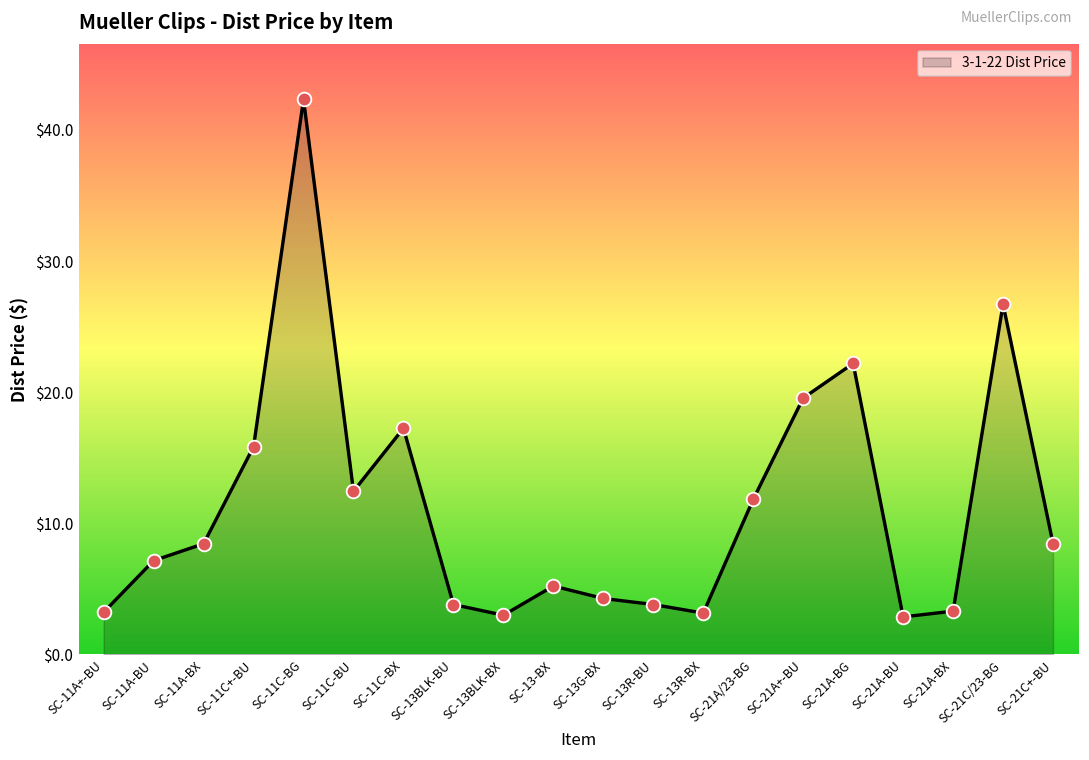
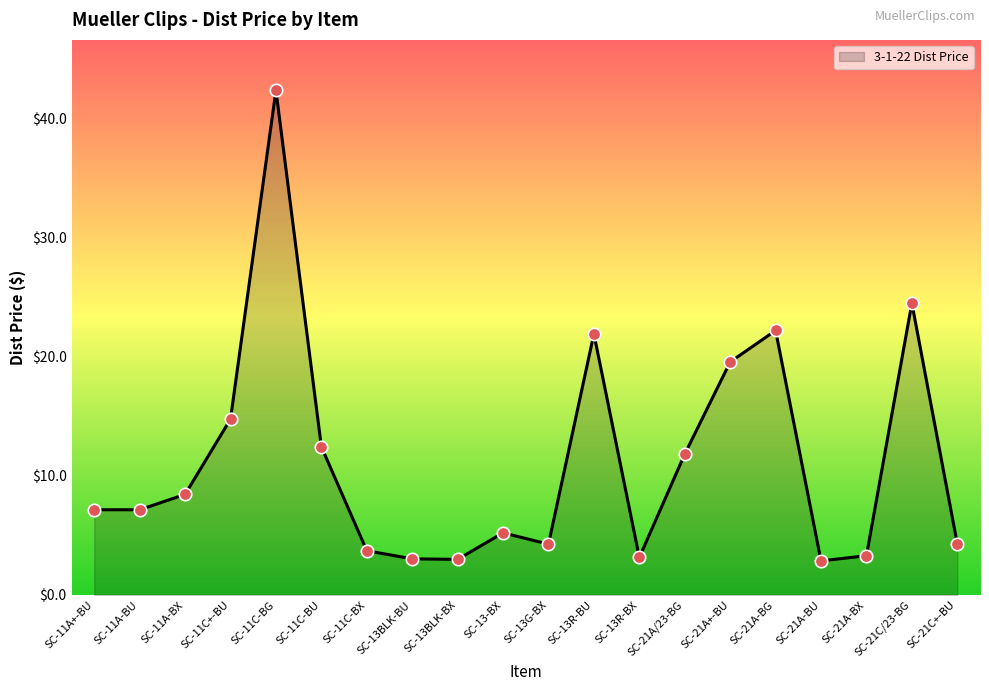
  {
-   "SC-11A+-BU": "$3.2",
+   "SC-11A+-BU": "$7.1",
    "SC-11A-BU": "$7.1",
    "SC-11A-BX": "$8.4",
-   "SC-11C+-BU": "$15.8",
+   "SC-11C+-BU": "$14.8",
    "SC-11C-BG": "$42.3",
    "SC-11C-BU": "$12.4",
-   "SC-11C-BX": "$17.2",
-   "SC-13BLK-BU": "$3.8",
+   "SC-11C-BX": "$3.7",
+   "SC-13BLK-BU": "$3.0",
    "SC-13BLK-BX": "$3.0",
    "SC-13-BX": "$5.2",
    "SC-13G-BX": "$4.3",
-   "SC-13R-BU": "$3.8",
+   "SC-13R-BU": "$21.9",
    "SC-13R-BX": "$3.1",
    "SC-21A/23-BG": "$11.8",
    "SC-21A+-BU": "$19.5",
    "SC-21A-BG": "$22.2",
    "SC-21A-BU": "$2.9",
    "SC-21A-BX": "$3.3",
-   "SC-21C/23-BG": "$26.7",
-   "SC-21C+-BU": "$8.4"
+   "SC-21C/23-BG": "$24.5",
+   "SC-21C+-BU": "$4.3"
  }
